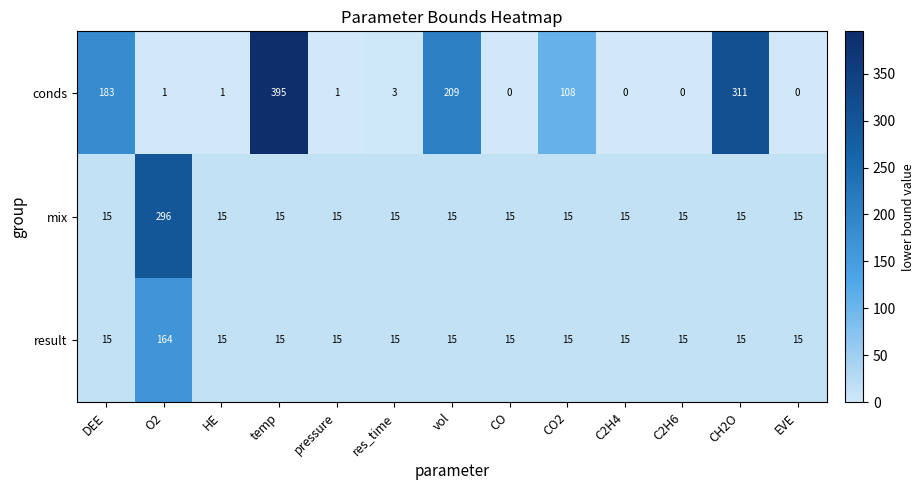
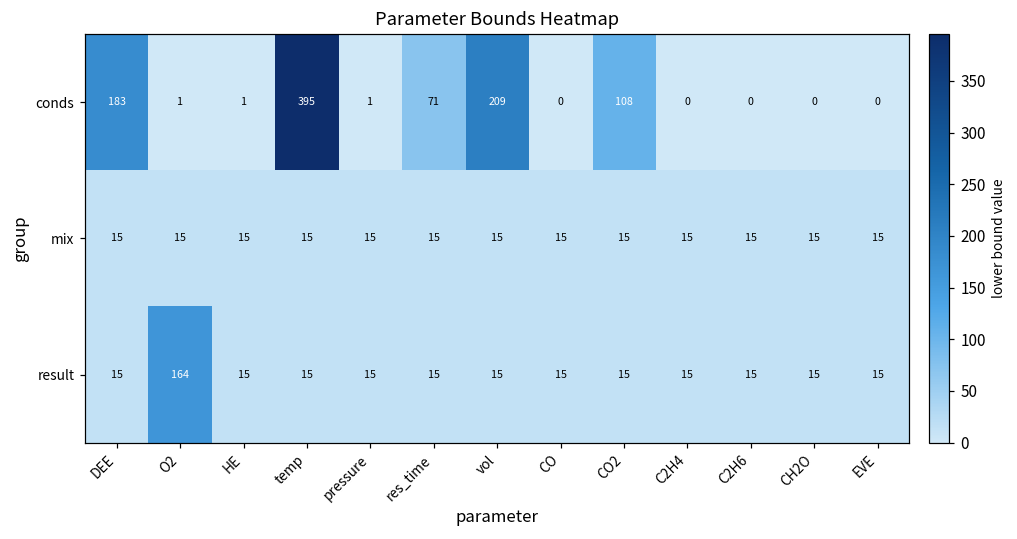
  {
    "conds": {
      "DEE": 183,
      "O2": 1,
      "HE": 1,
      "temp": 395,
      "pressure": 1,
-     "res_time": 3,
+     "res_time": 71,
      "vol": 209,
      "CO": 0,
      "CO2": 108,
      "C2H4": 0,
      "C2H6": 0,
-     "CH2O": 311,
+     "CH2O": 0,
      "EVE": 0
    },
    "mix": {
      "DEE": 15,
-     "O2": 296,
+     "O2": 15,
      "HE": 15,
      "temp": 15,
      "pressure": 15,
      "res_time": 15,
      "vol": 15,
      "CO": 15,
      "CO2": 15,
      "C2H4": 15,
      "C2H6": 15,
      "CH2O": 15,
      "EVE": 15
    },
    "result": {
      "DEE": 15,
      "O2": 164,
      "HE": 15,
      "temp": 15,
      "pressure": 15,
      "res_time": 15,
      "vol": 15,
      "CO": 15,
      "CO2": 15,
      "C2H4": 15,
      "C2H6": 15,
      "CH2O": 15,
      "EVE": 15
    }
  }
